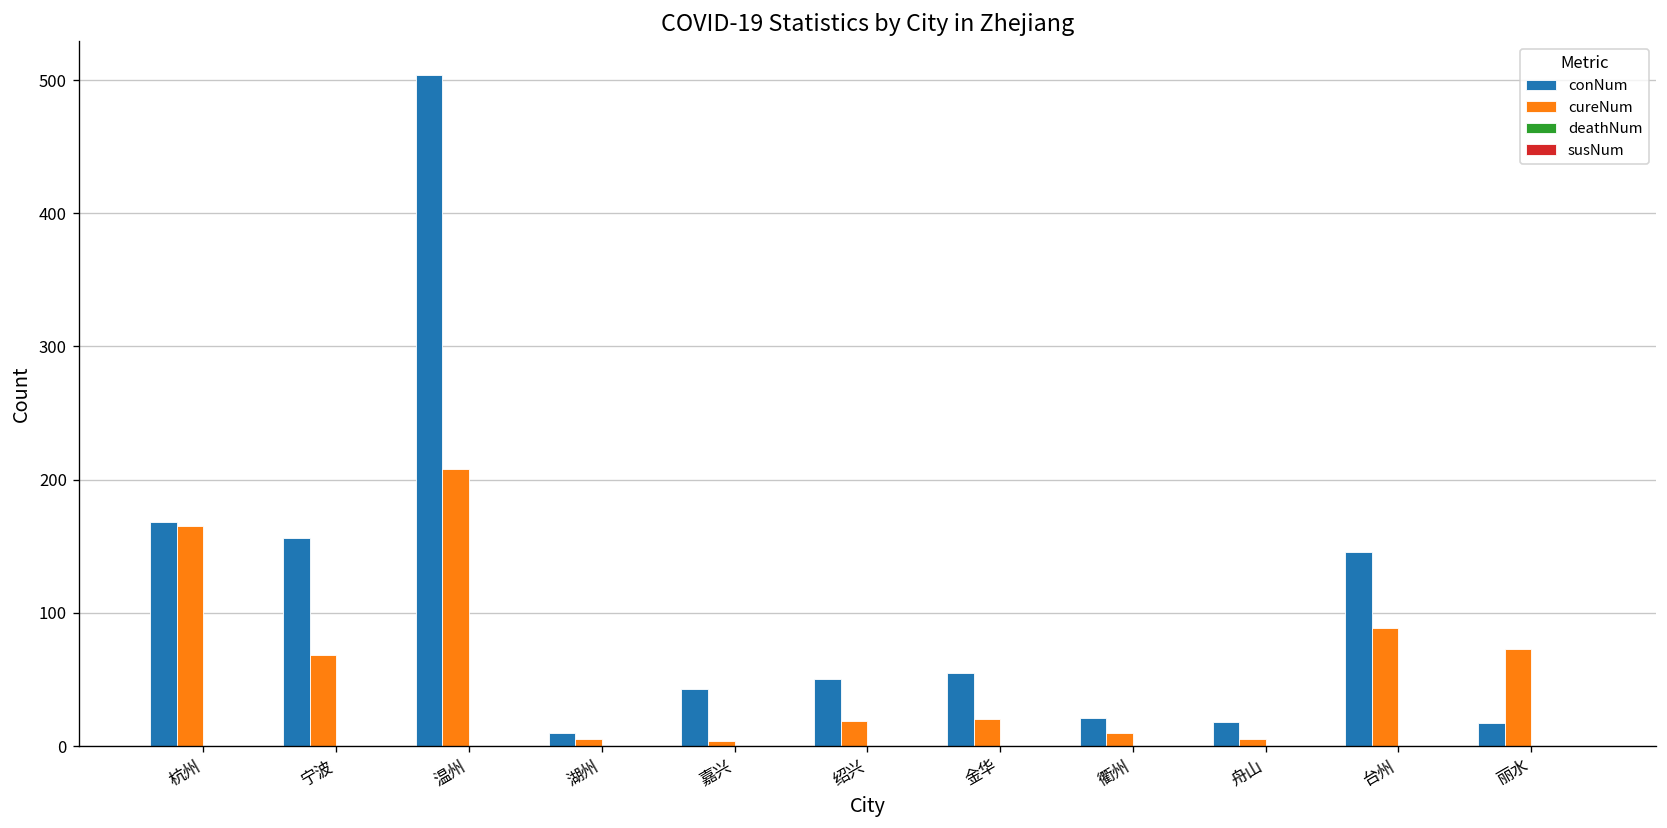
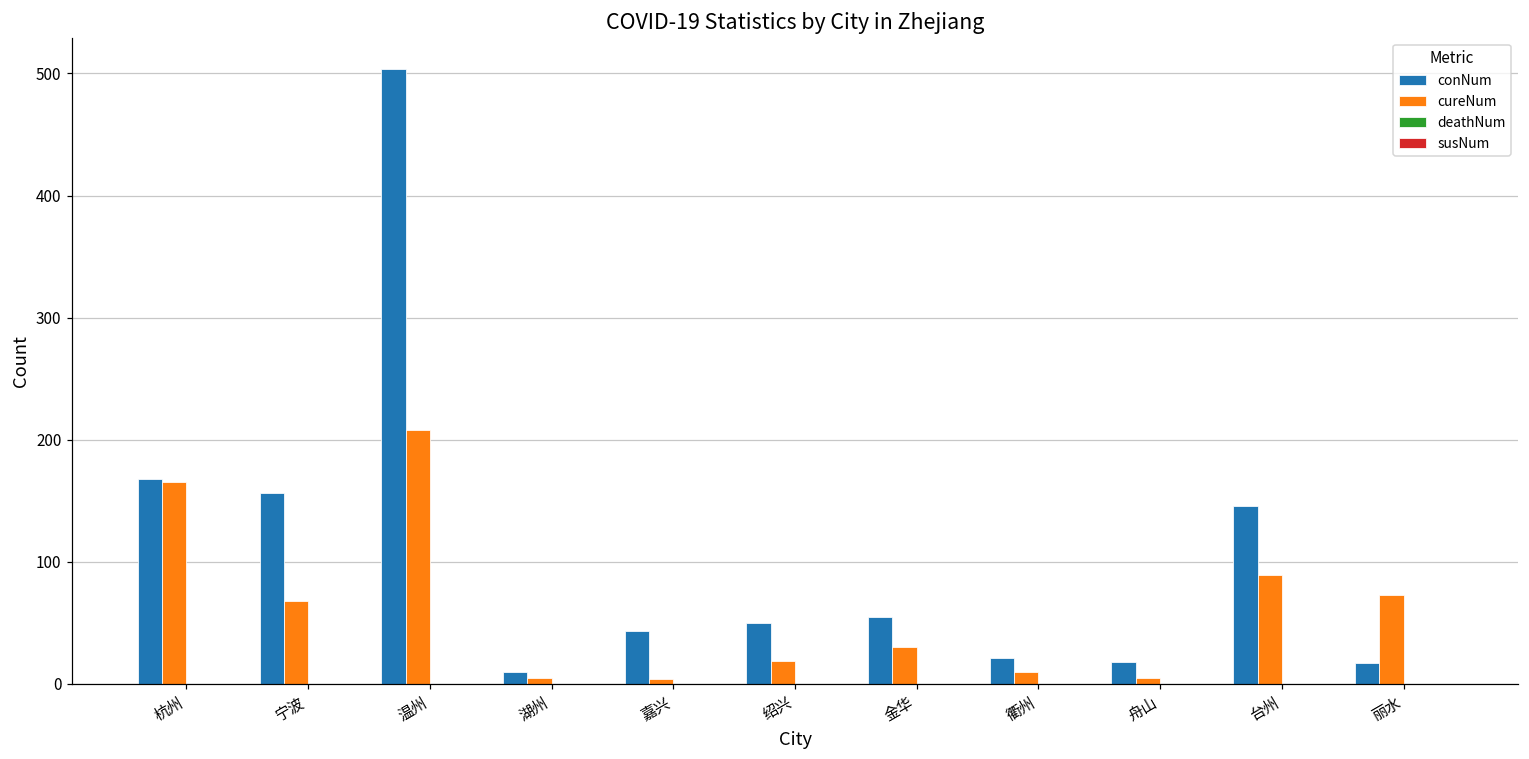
  {
    "conNum": {
      "杭州": 168,
      "宁波": 156,
      "温州": 504,
      "湖州": 10,
      "嘉兴": 43,
      "绍兴": 50,
      "金华": 55,
      "衢州": 21,
      "舟山": 18,
      "台州": 146,
      "丽水": 17
    },
    "cureNum": {
      "杭州": 165,
      "宁波": 68,
      "温州": 208,
      "湖州": 5,
      "嘉兴": 4,
      "绍兴": 19,
-     "金华": 20,
+     "金华": 30,
      "衢州": 10,
      "舟山": 5,
      "台州": 89,
      "丽水": 73
    },
    "deathNum": {
      "杭州": 0,
      "宁波": 0,
      "温州": 0,
      "湖州": 0,
      "嘉兴": 0,
      "绍兴": 0,
      "金华": 0,
      "衢州": 0,
      "舟山": 0,
      "台州": 0,
      "丽水": 0
    },
    "susNum": {
      "杭州": 0,
      "宁波": 0,
      "温州": 0,
      "湖州": 0,
      "嘉兴": 0,
      "绍兴": 0,
      "金华": 0,
      "衢州": 0,
      "舟山": 0,
      "台州": 0,
      "丽水": 0
    }
  }
